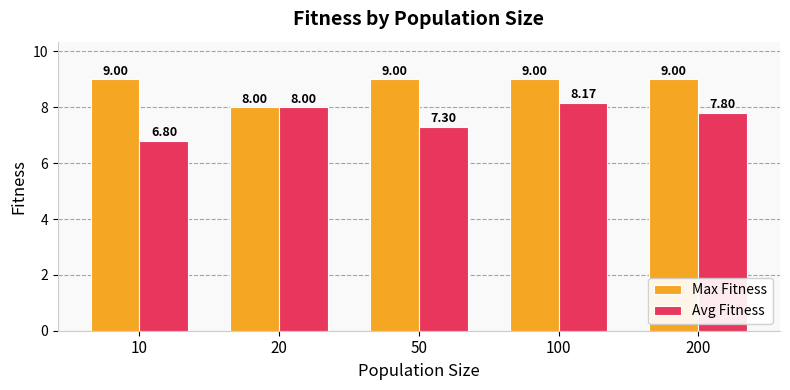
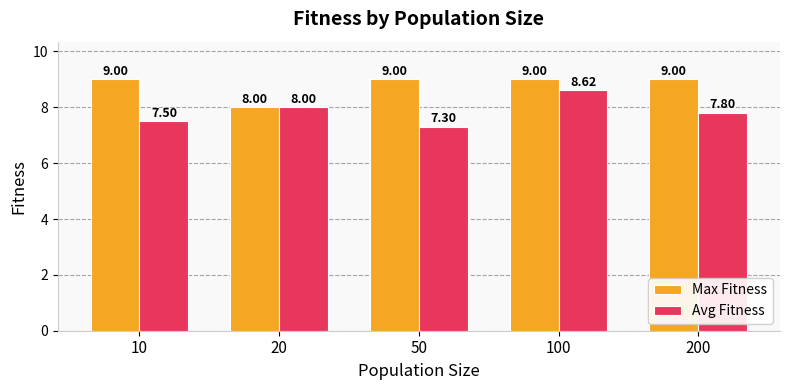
  {
    "Max Fitness": {
      "10": 9.00,
      "20": 8.00,
      "50": 9.00,
      "100": 9.00,
      "200": 9.00
    },
    "Avg Fitness": {
-     "10": 6.80,
+     "10": 7.50,
      "20": 8.00,
      "50": 7.30,
-     "100": 8.17,
+     "100": 8.62,
      "200": 7.80
    }
  }
